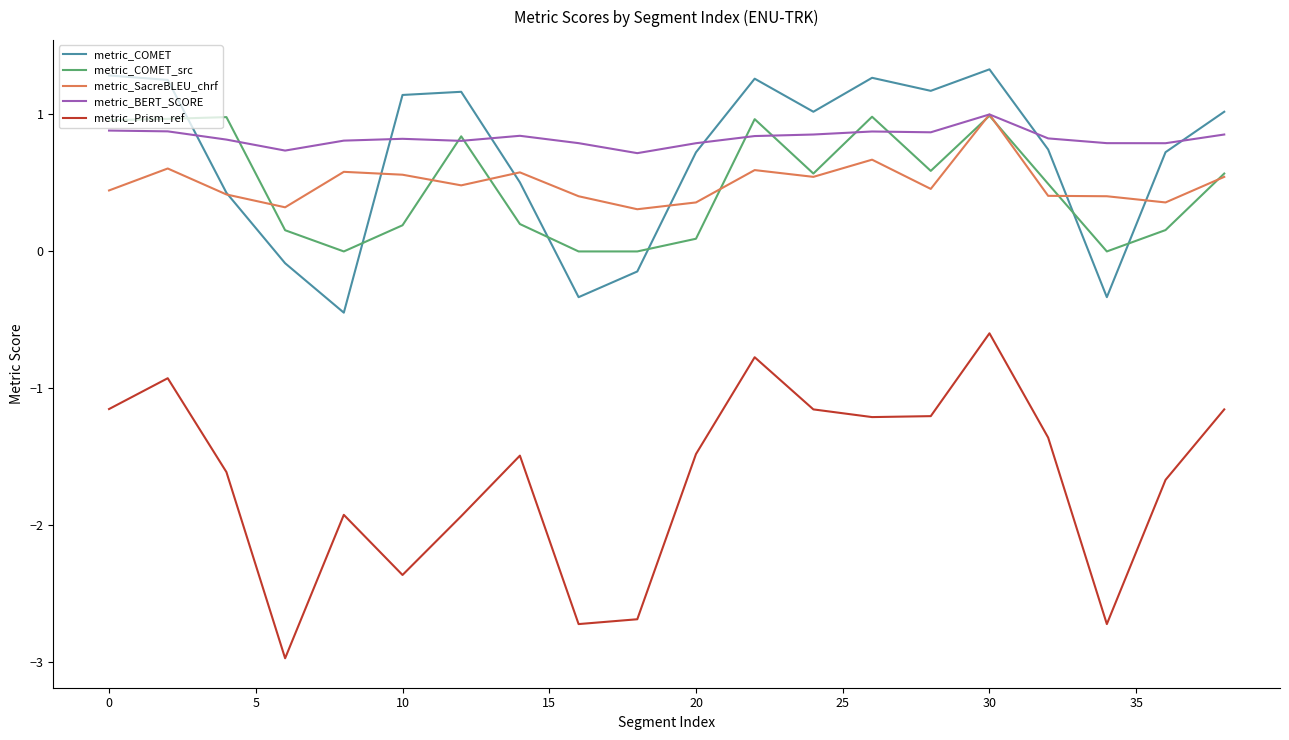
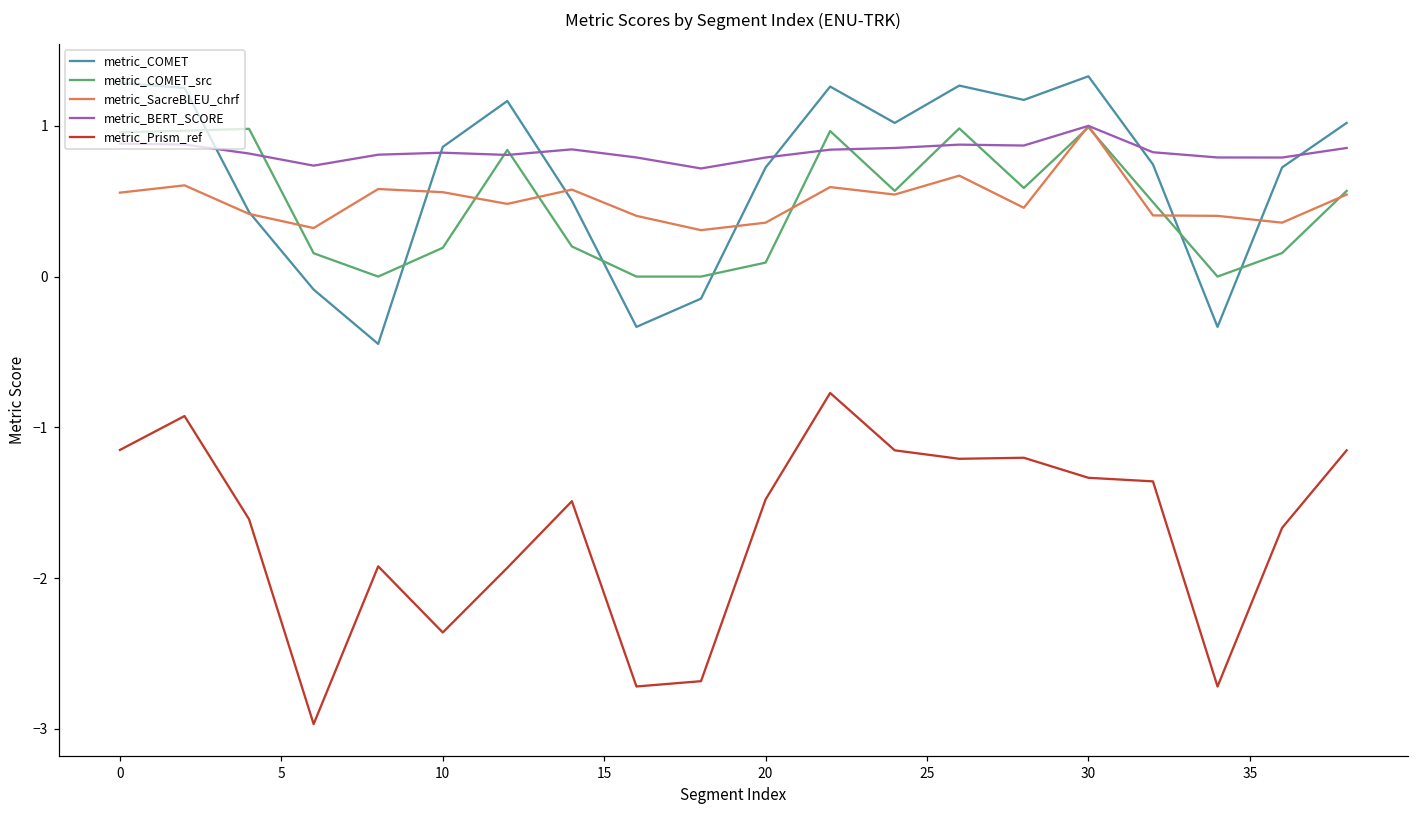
  {
    "metric_COMET": {
-     "10": 1.14,
+     "10": 0.86,
      "20": 0.72,
      "30": 1.33
    },
    "metric_COMET_src": {
      "10": 0.19,
      "20": 0.09
    },
    "metric_SacreBLEU_chrf": {
-     "0": 0.45,
+     "0": 0.56,
      "10": 0.56,
      "20": 0.36
    },
    "metric_BERT_SCORE": {
      "0": 0.88,
      "10": 0.82,
      "20": 0.79
    },
    "metric_Prism_ref": {
      "0": -1.15,
      "10": -2.36,
      "20": -1.48,
-     "30": -0.60
+     "30": -1.34
    }
  }
